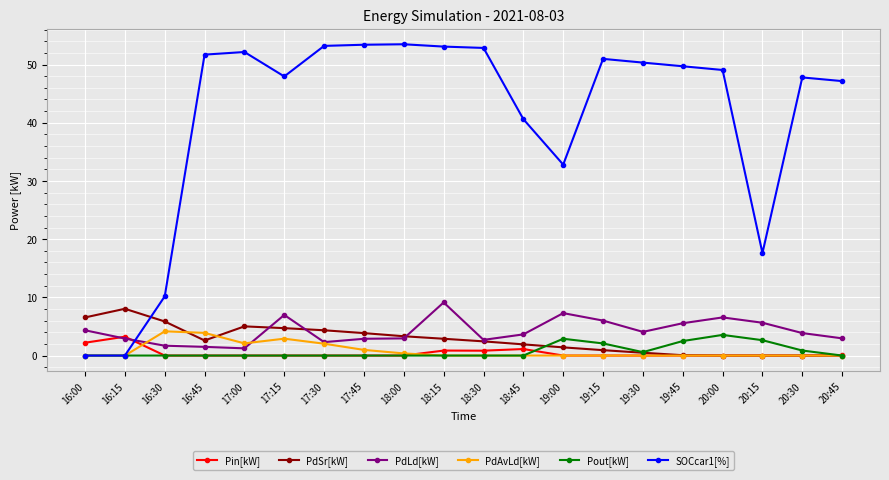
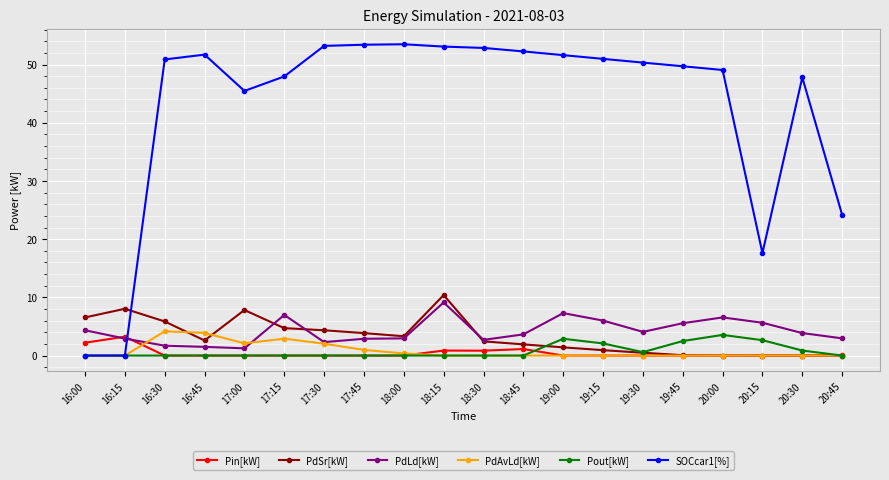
  {
    "Pin[kW]": {
      "16:00": 2,
      "18:15": 1,
      "18:30": 1,
      "18:45": 1
    },
    "PdSr[kW]": {
      "16:00": 7,
      "16:15": 8,
      "16:30": 6,
      "16:45": 3,
-     "17:00": 5,
+     "17:00": 8,
      "17:15": 5,
      "17:30": 4,
      "17:45": 4,
-     "18:15": 3,
+     "18:15": 10,
      "18:45": 2,
      "19:00": 1,
      "19:15": 1
    },
    "PdLd[kW]": {
      "16:00": 4,
      "16:30": 2,
      "16:45": 1,
      "17:00": 1,
      "17:15": 7,
      "17:45": 3,
      "18:15": 9,
      "18:45": 4,
      "19:00": 7,
      "19:15": 6,
      "19:30": 4,
      "19:45": 6,
      "20:00": 7,
      "20:15": 6,
      "20:30": 4,
      "20:45": 3
    },
    "PdAvLd[kW]": {
      "16:30": 4,
      "16:45": 4,
      "17:00": 2,
      "17:15": 3,
      "17:45": 1
    },
    "Pout[kW]": {
      "19:00": 3,
      "19:15": 2,
      "19:45": 2,
      "20:00": 4,
      "20:15": 3,
      "20:30": 1
    },
    "SOCcar1[%]": {
-     "16:30": 10,
+     "16:30": 51,
      "16:45": 52,
-     "17:00": 52,
+     "17:00": 45,
      "17:15": 48,
      "17:30": 53,
      "17:45": 53,
      "18:00": 53,
      "18:15": 53,
      "18:30": 53,
-     "18:45": 41,
-     "19:00": 33,
+     "18:45": 52,
+     "19:00": 52,
      "19:15": 51,
      "19:30": 50,
      "19:45": 50,
      "20:00": 49,
      "20:15": 18,
      "20:30": 48,
-     "20:45": 47
+     "20:45": 24
    }
  }
